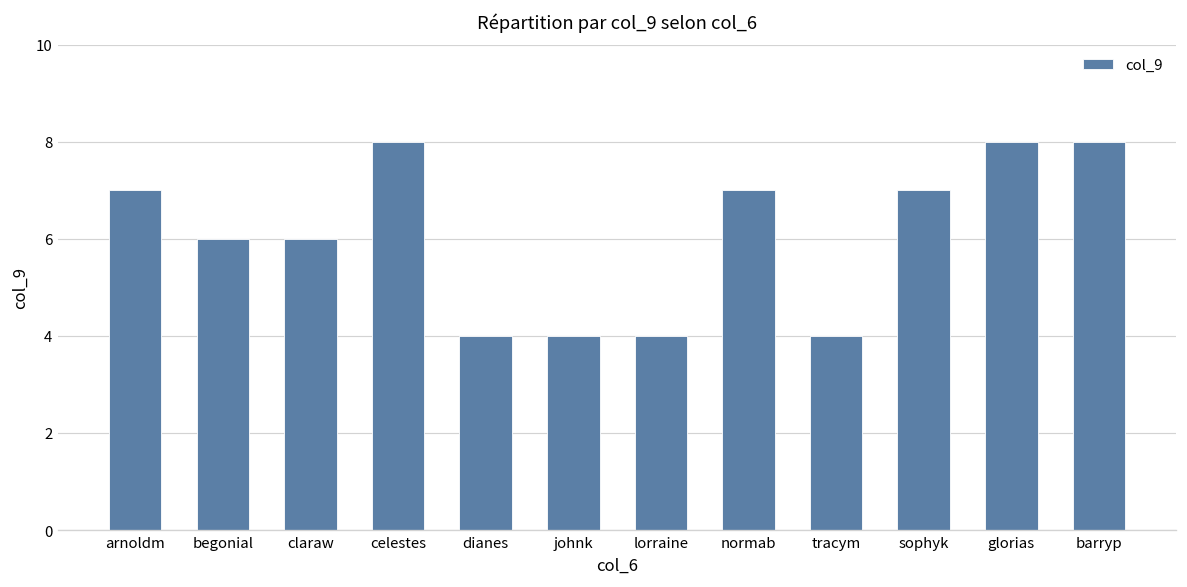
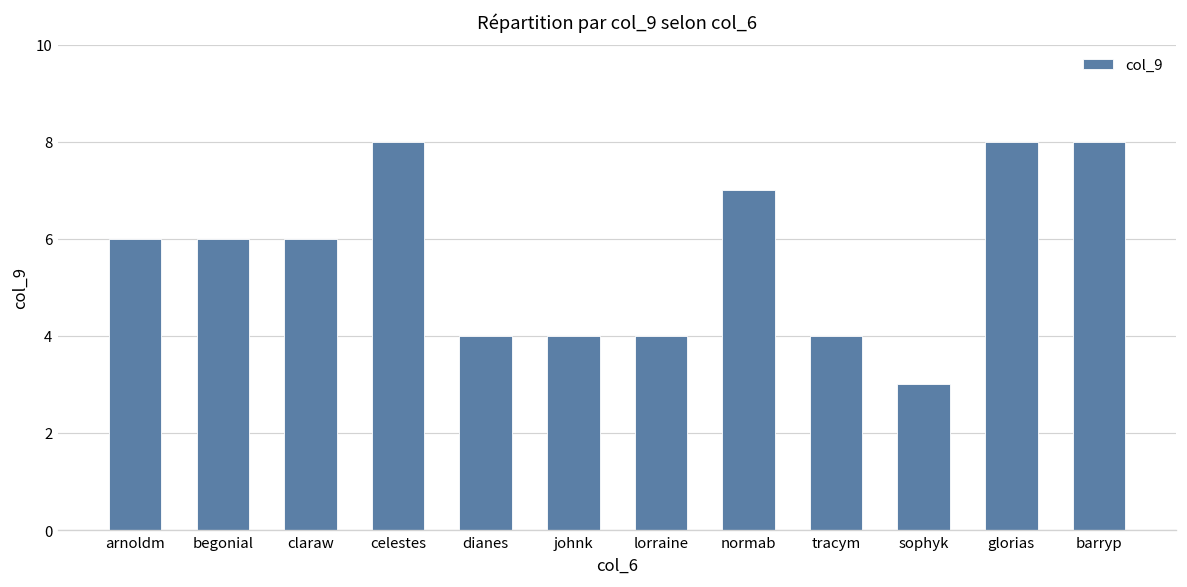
  {
-   "arnoldm": 7,
+   "arnoldm": 6,
    "begonial": 6,
    "claraw": 6,
    "celestes": 8,
    "dianes": 4,
    "johnk": 4,
    "lorraine": 4,
    "normab": 7,
    "tracym": 4,
-   "sophyk": 7,
+   "sophyk": 3,
    "glorias": 8,
    "barryp": 8
  }
